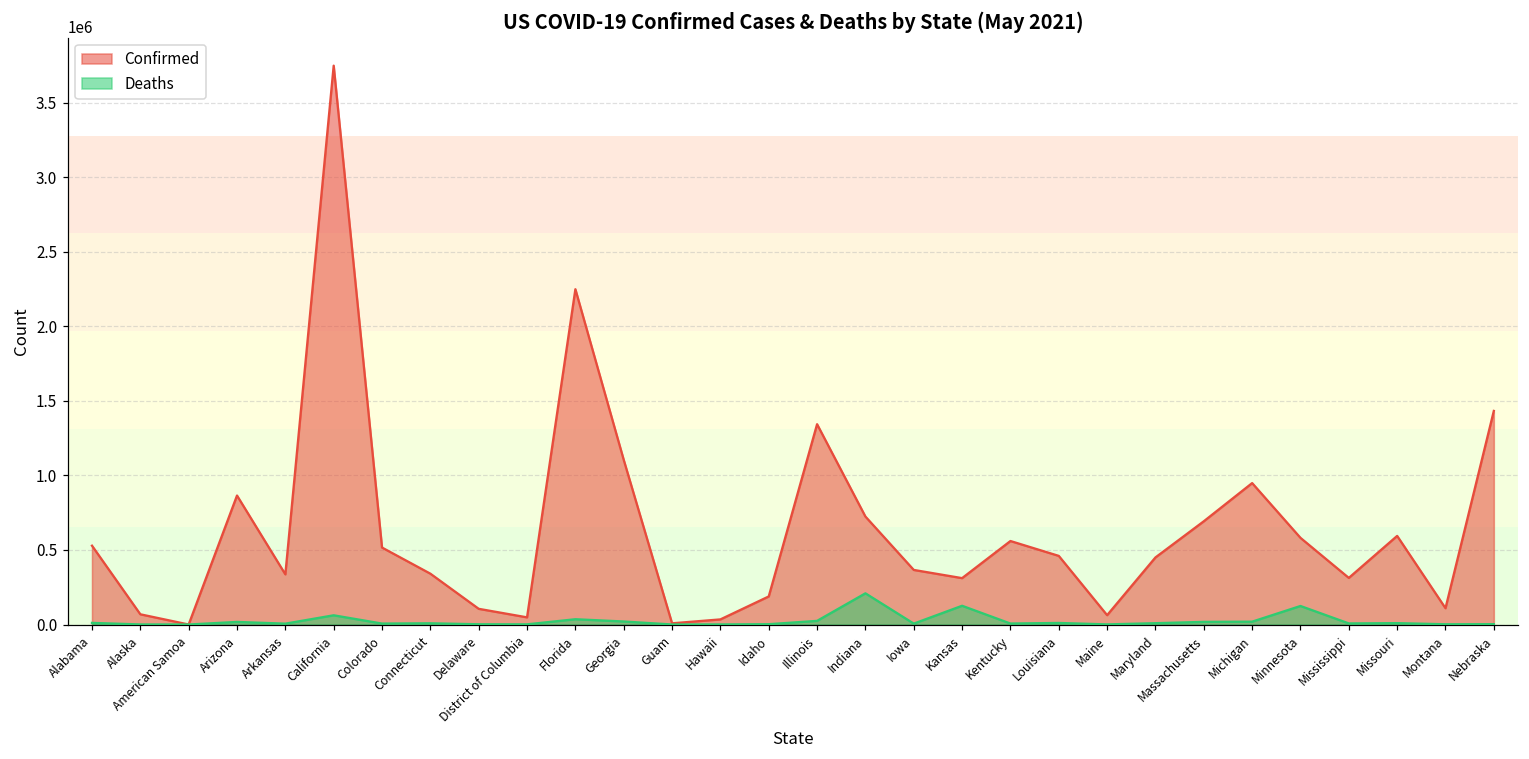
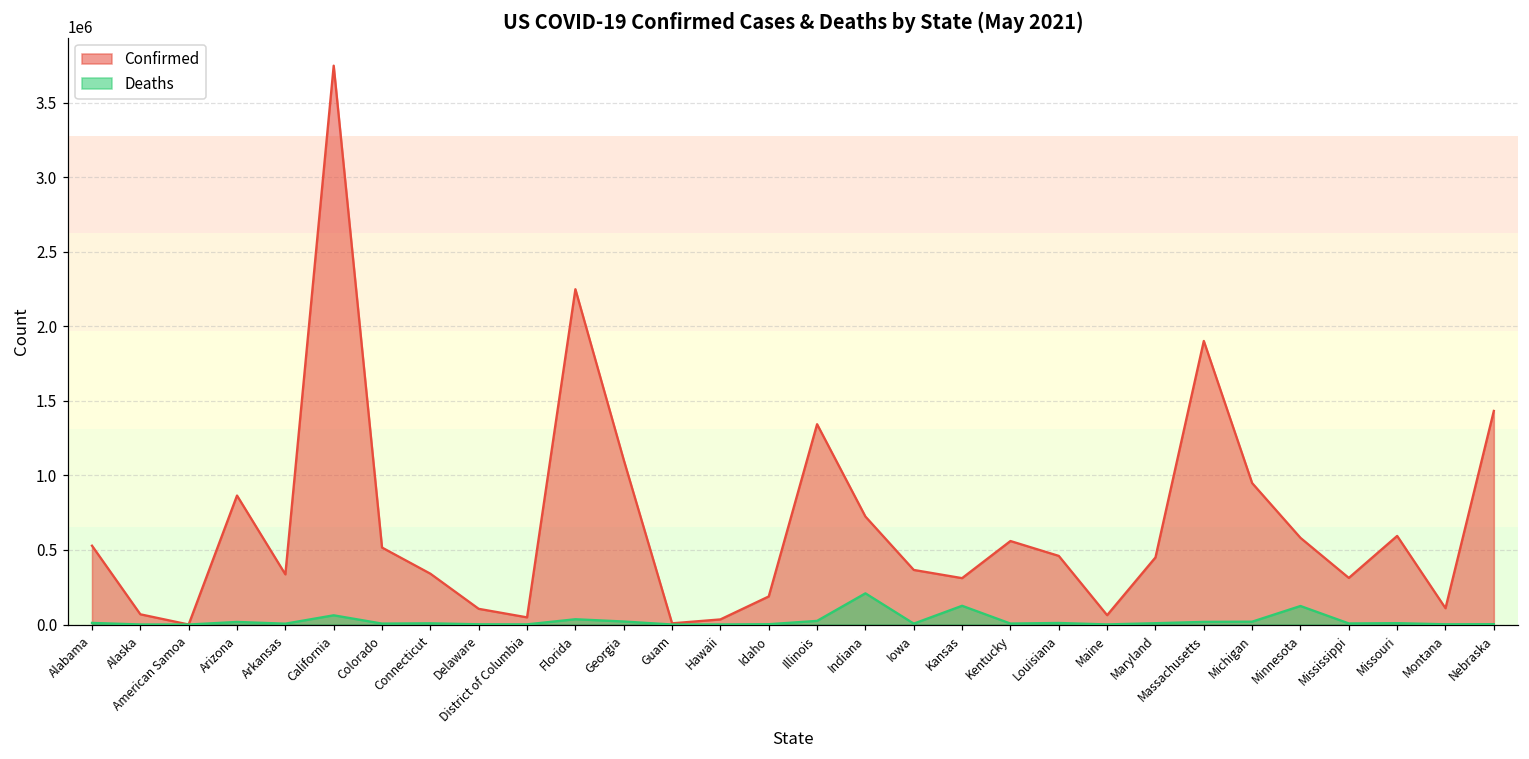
  {
    "Confirmed": {
      "Alabama": 530000,
      "Alaska": 70000,
      "Arizona": 870000,
      "Arkansas": 340000,
      "California": 3750000,
      "Colorado": 520000,
      "Connecticut": 340000,
      "Delaware": 110000,
      "District of Columbia": 50000,
      "Florida": 2250000,
      "Georgia": 1100000,
      "Hawaii": 30000,
      "Idaho": 190000,
      "Illinois": 1340000,
      "Indiana": 720000,
      "Iowa": 370000,
      "Kansas": 310000,
      "Kentucky": 560000,
      "Louisiana": 460000,
      "Maine": 60000,
      "Maryland": 450000,
-     "Massachusetts": 690000,
+     "Massachusetts": 1900000,
      "Michigan": 950000,
      "Minnesota": 580000,
      "Mississippi": 310000,
      "Missouri": 590000,
      "Montana": 110000,
      "Nebraska": 1430000
    },
    "Deaths": {
      "Alabama": 10000,
      "Alaska": 0,
      "Arizona": 20000,
      "Arkansas": 10000,
      "California": 60000,
      "Colorado": 10000,
      "Connecticut": 10000,
      "Delaware": 0,
      "District of Columbia": 0,
      "Florida": 40000,
      "Georgia": 20000,
      "Hawaii": 0,
      "Idaho": 0,
      "Illinois": 20000,
      "Indiana": 210000,
      "Iowa": 10000,
      "Kansas": 130000,
      "Kentucky": 10000,
      "Louisiana": 10000,
      "Maine": 0,
      "Maryland": 10000,
      "Massachusetts": 20000,
      "Michigan": 20000,
      "Minnesota": 120000,
      "Mississippi": 10000,
      "Missouri": 10000,
      "Montana": 0,
      "Nebraska": 0
    }
  }
